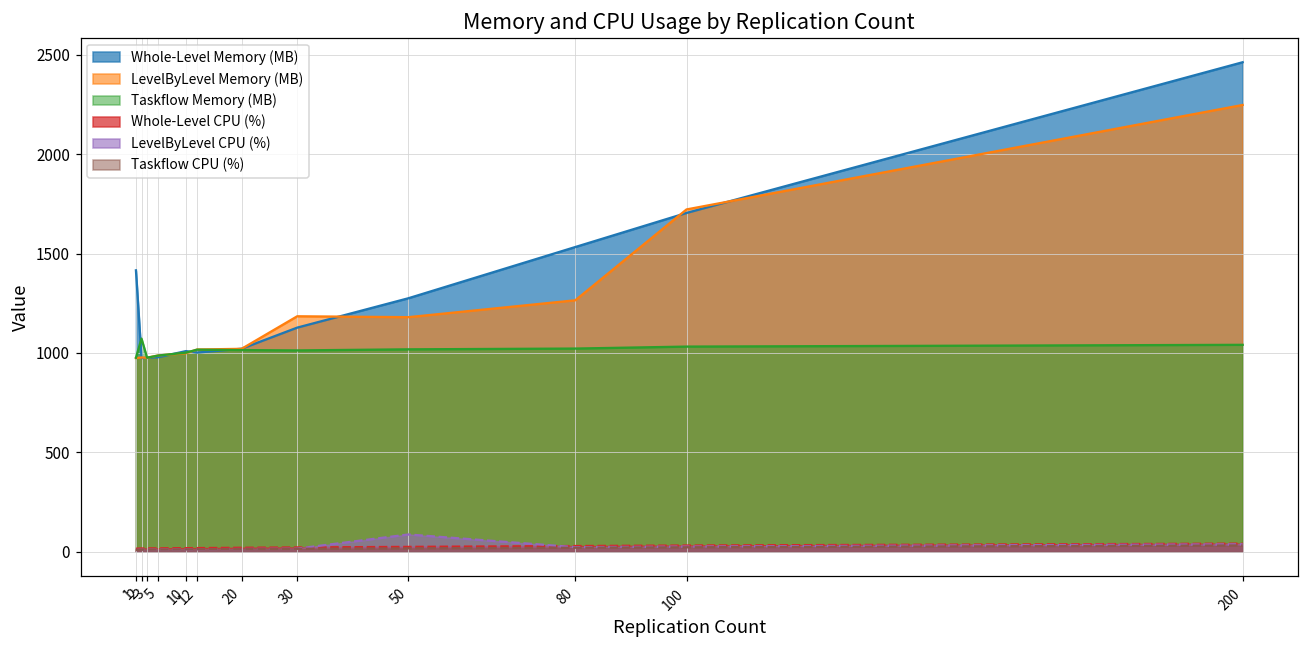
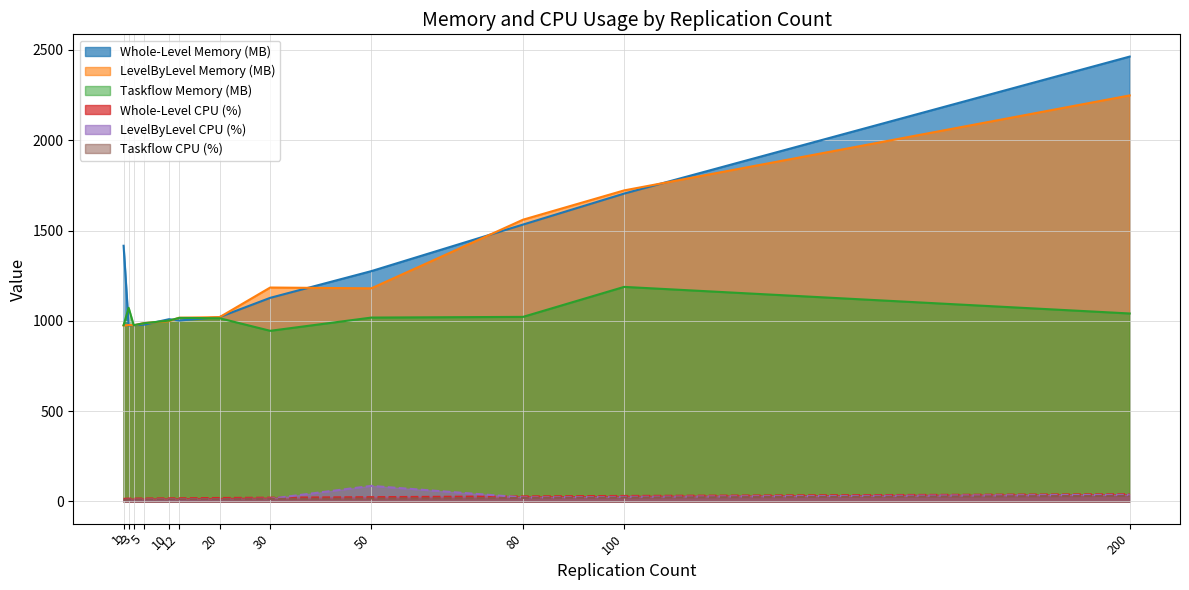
  {
    "Whole-Level Memory (MB)": {
      "1": 1420,
      "12": 1000,
      "30": 1130,
      "50": 1280,
      "80": 1530,
      "100": 1700,
      "200": 2460
    },
    "LevelByLevel Memory (MB)": {
      "30": 1180,
      "50": 1180,
-     "80": 1260,
+     "80": 1560,
      "100": 1720,
      "200": 2250
    },
    "Taskflow Memory (MB)": {
      "2": 1070,
-     "30": 1010,
+     "30": 940,
      "50": 1020,
      "80": 1020,
-     "100": 1030,
+     "100": 1190,
      "200": 1040
    },
    "LevelByLevel CPU (%)": {
      "50": 90
    }
  }
